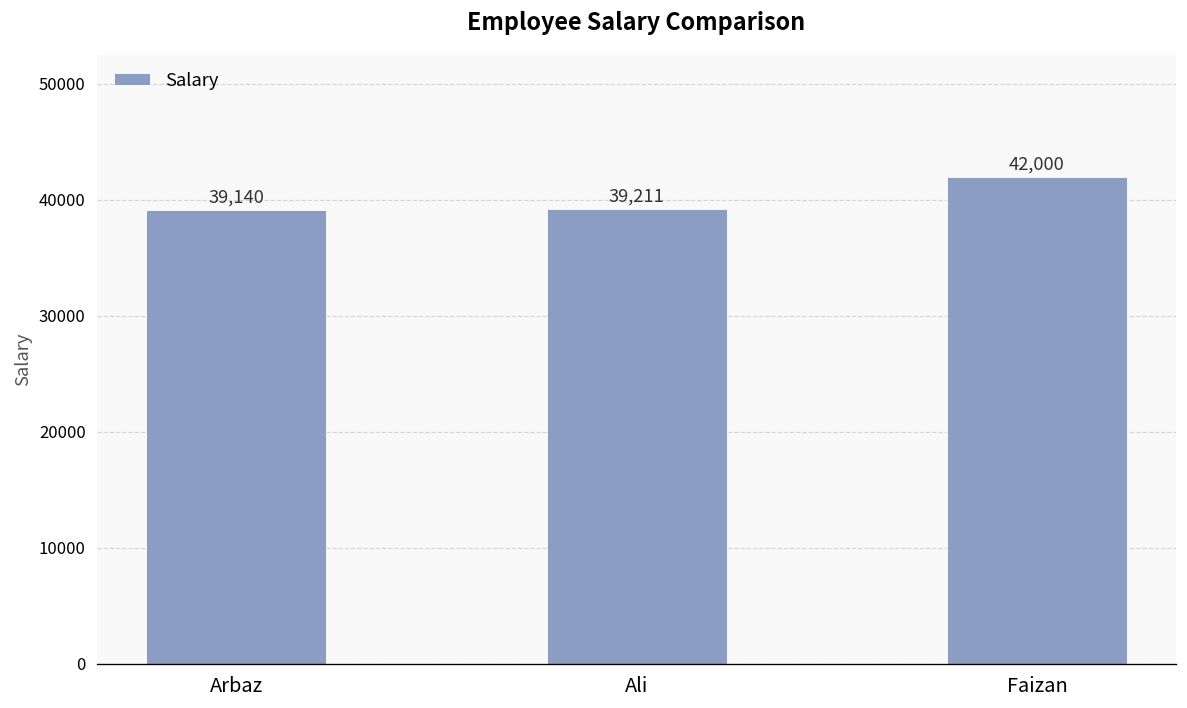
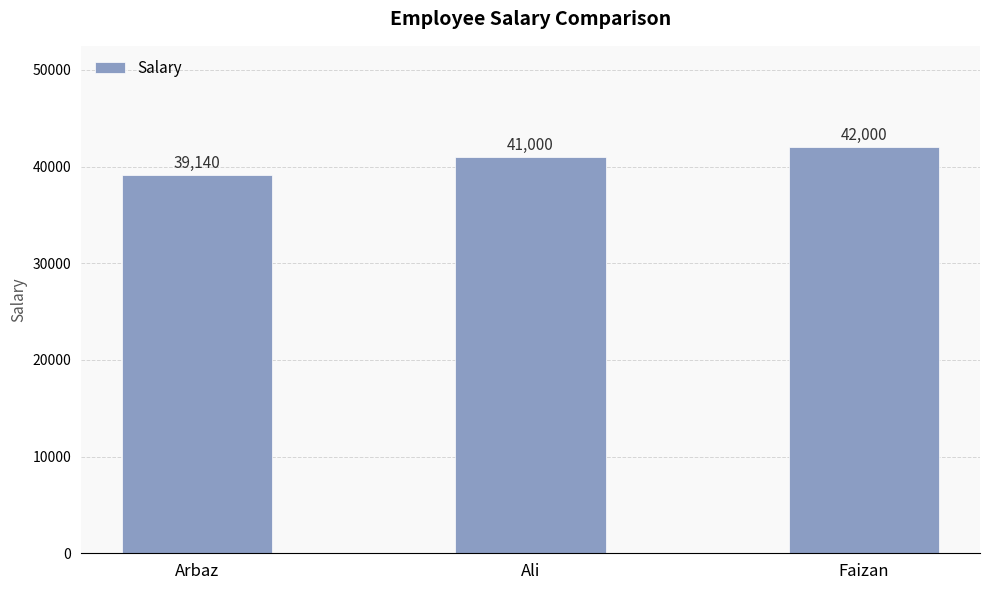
  {
    "Arbaz": "39,140",
-   "Ali": "39,211",
+   "Ali": "41,000",
    "Faizan": "42,000"
  }
